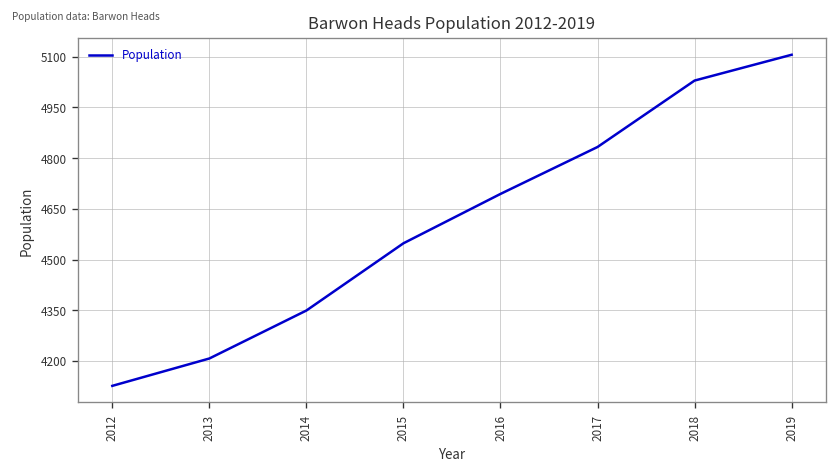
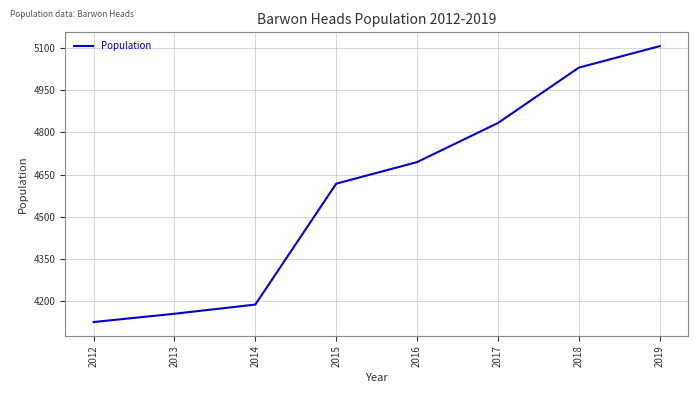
  {
    "2012": 4130,
-   "2013": 4210,
-   "2014": 4350,
-   "2015": 4550,
+   "2013": 4160,
+   "2014": 4190,
+   "2015": 4620,
    "2016": 4690,
    "2017": 4830,
    "2018": 5030,
    "2019": 5110
  }
